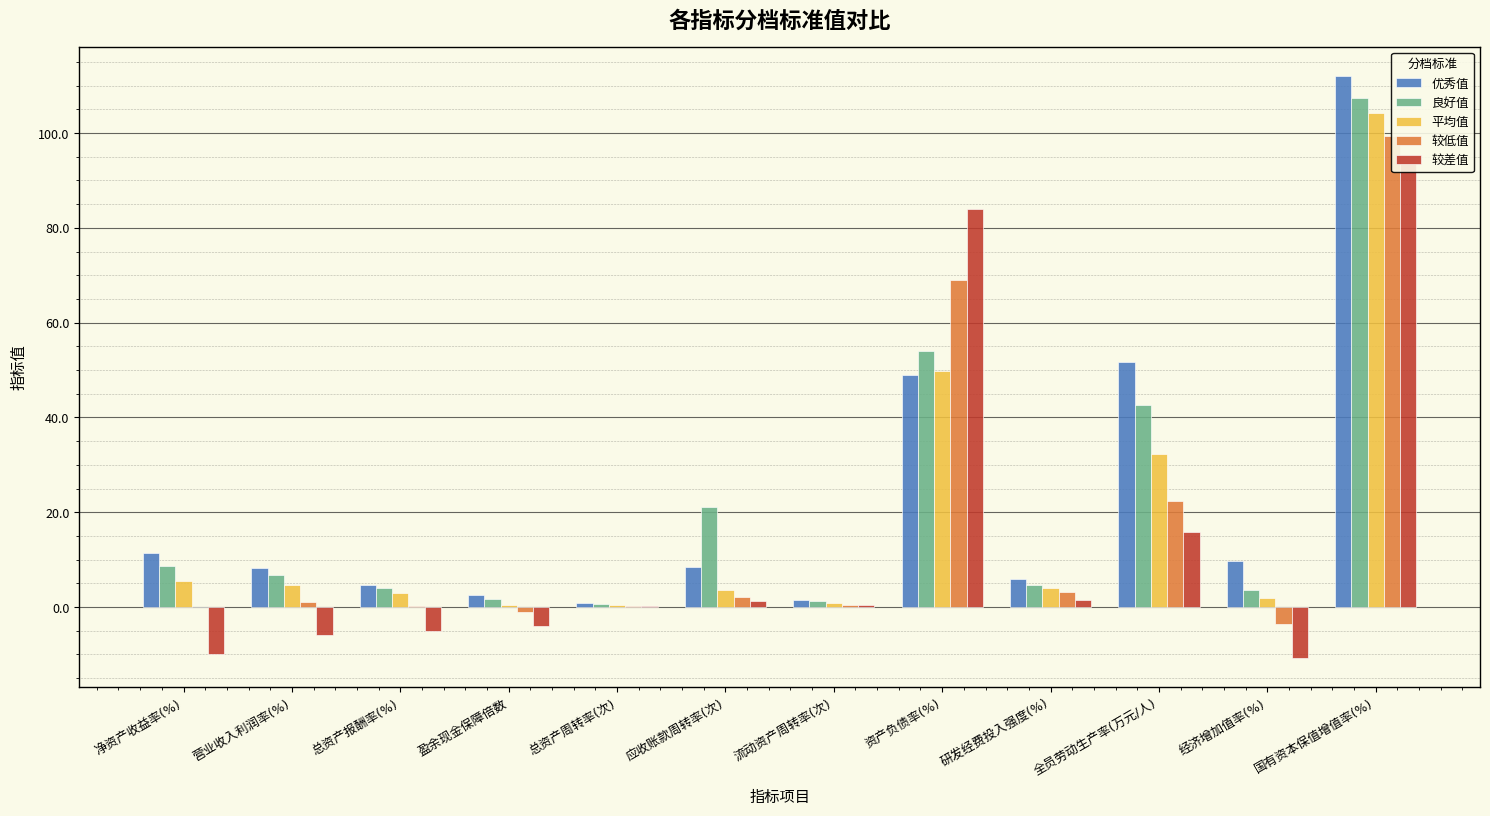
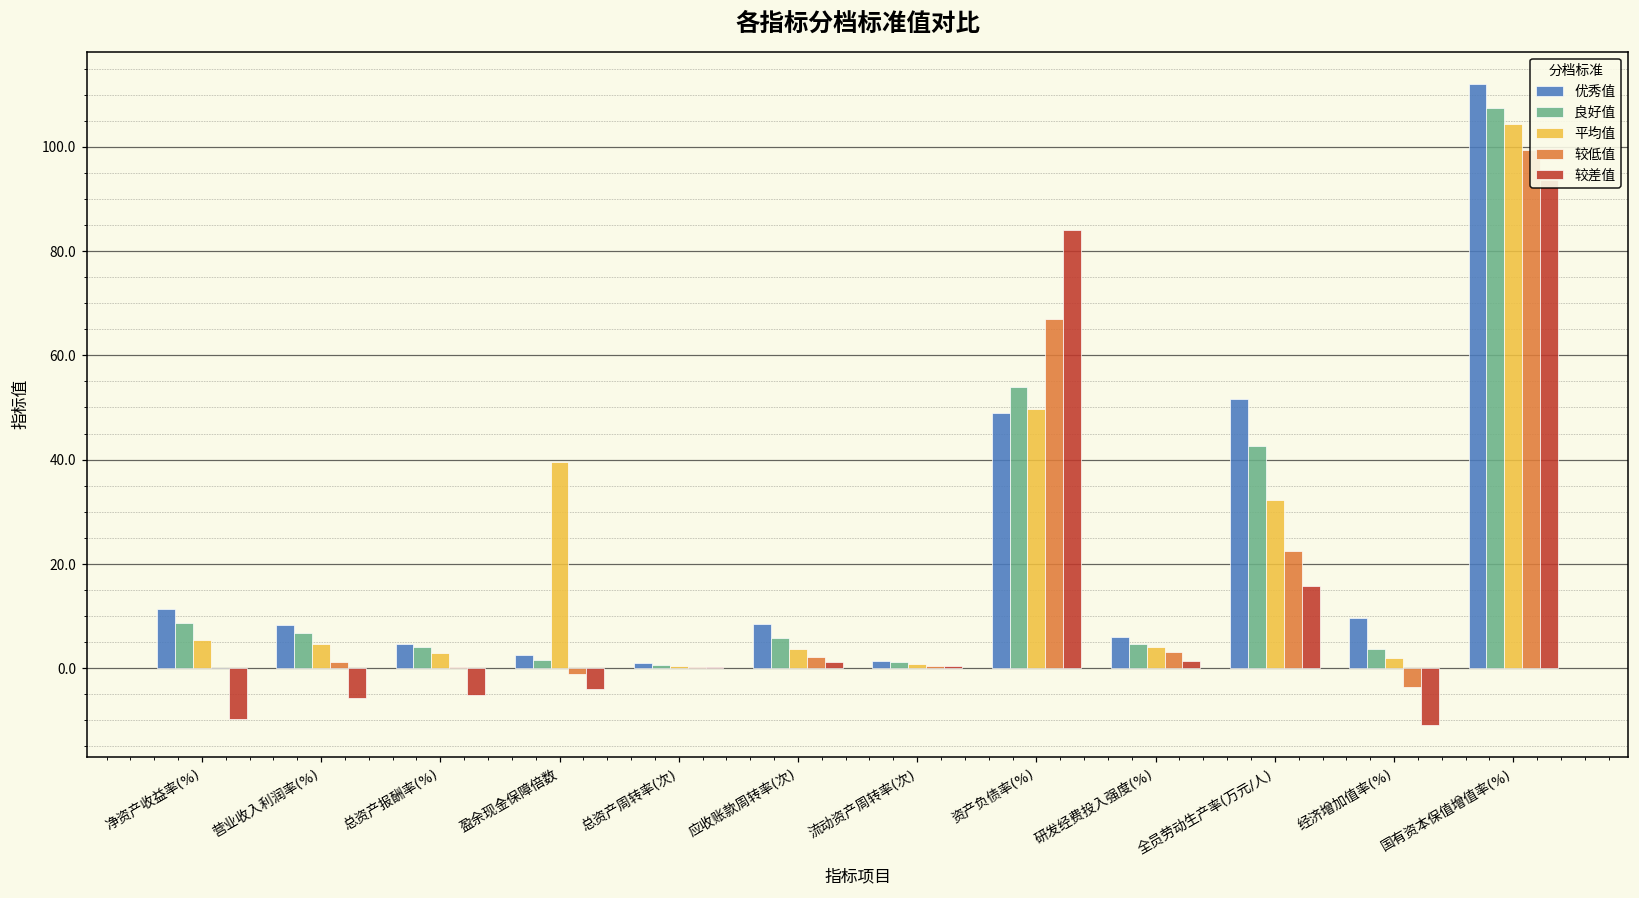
  {
    "优秀值": {
      "净资产收益率(%)": 11,
      "营业收入利润率(%)": 8,
      "总资产报酬率(%)": 5,
      "盈余现金保障倍数": 3,
      "总资产周转率(次)": 1,
      "应收账款周转率(次)": 8,
      "流动资产周转率(次)": 1,
      "资产负债率(%)": 49,
      "研发经费投入强度(%)": 6,
      "全员劳动生产率(万元/人)": 52,
      "经济增加值率(%)": 10,
      "国有资本保值增值率(%)": 112
    },
    "良好值": {
      "净资产收益率(%)": 9,
      "营业收入利润率(%)": 7,
      "总资产报酬率(%)": 4,
      "盈余现金保障倍数": 2,
      "总资产周转率(次)": 1,
-     "应收账款周转率(次)": 21,
+     "应收账款周转率(次)": 6,
      "流动资产周转率(次)": 1,
      "资产负债率(%)": 54,
      "研发经费投入强度(%)": 5,
      "全员劳动生产率(万元/人)": 43,
      "经济增加值率(%)": 4,
      "国有资本保值增值率(%)": 108
    },
    "平均值": {
      "净资产收益率(%)": 5,
      "营业收入利润率(%)": 5,
      "总资产报酬率(%)": 3,
-     "盈余现金保障倍数": 0,
+     "盈余现金保障倍数": 40,
      "应收账款周转率(次)": 4,
      "流动资产周转率(次)": 1,
      "资产负债率(%)": 50,
      "研发经费投入强度(%)": 4,
      "全员劳动生产率(万元/人)": 32,
      "经济增加值率(%)": 2,
      "国有资本保值增值率(%)": 104
    },
    "较低值": {
      "营业收入利润率(%)": 1,
      "盈余现金保障倍数": -1,
      "应收账款周转率(次)": 2,
-     "资产负债率(%)": 69,
+     "资产负债率(%)": 67,
      "研发经费投入强度(%)": 3,
      "全员劳动生产率(万元/人)": 22,
      "经济增加值率(%)": -4
    },
    "较差值": {
      "净资产收益率(%)": -10,
      "营业收入利润率(%)": -6,
      "总资产报酬率(%)": -5,
      "盈余现金保障倍数": -4,
      "应收账款周转率(次)": 1,
      "资产负债率(%)": 84,
      "研发经费投入强度(%)": 1,
      "全员劳动生产率(万元/人)": 16,
      "经济增加值率(%)": -11
    }
  }
